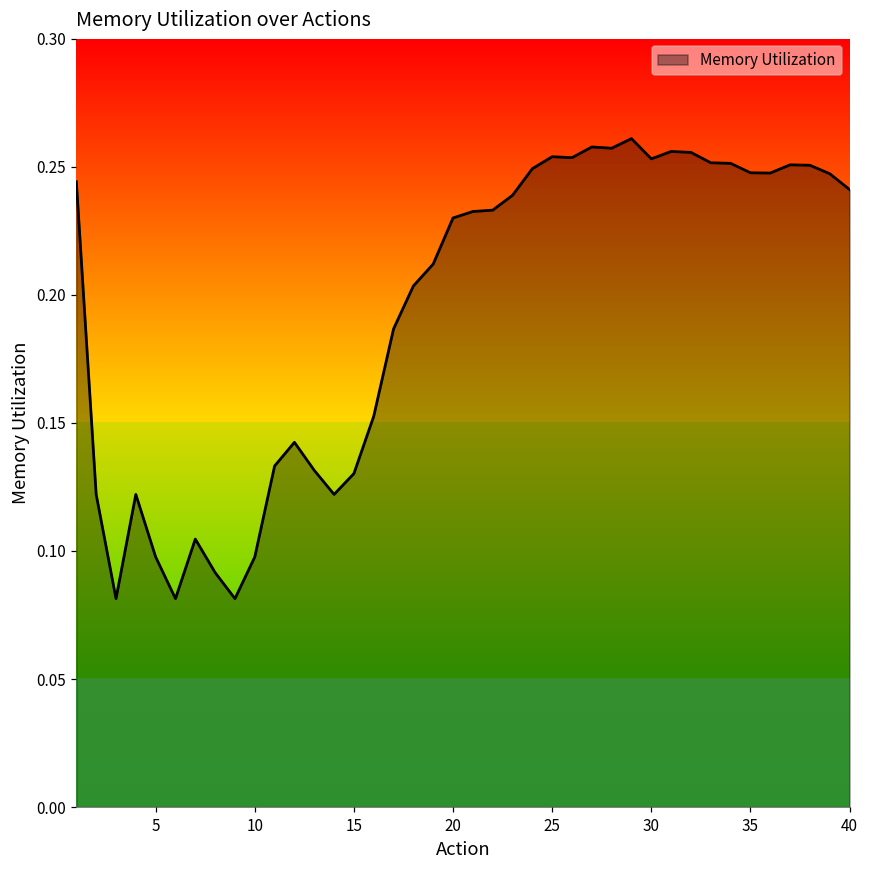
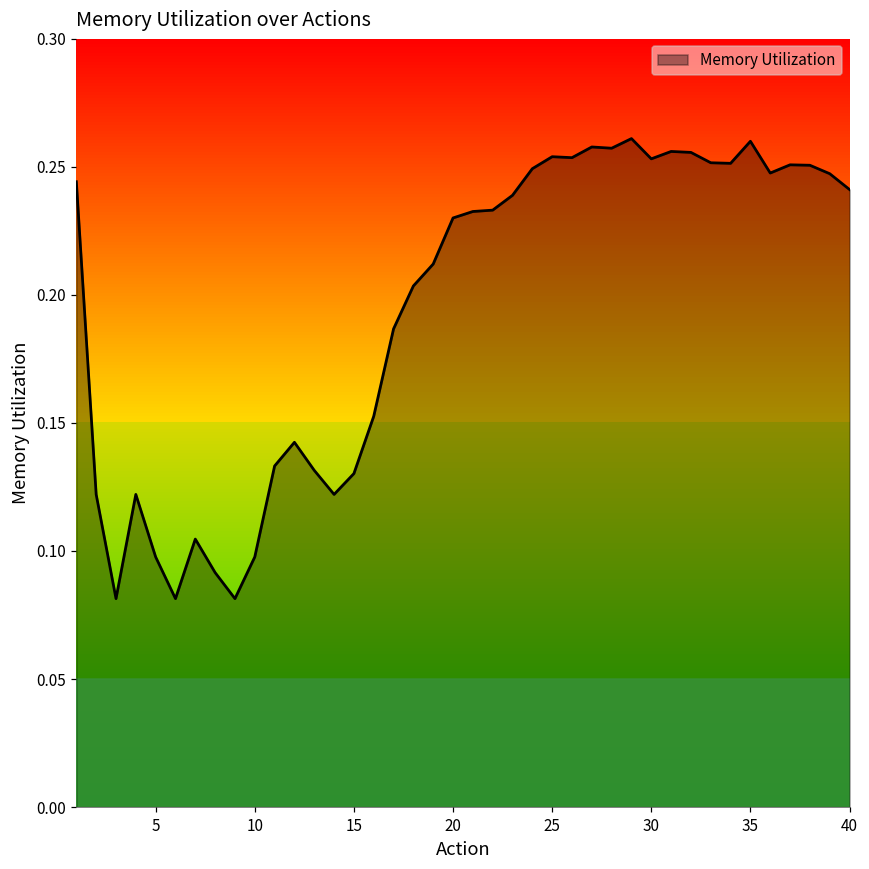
  {
    "5": 0.098,
    "10": 0.098,
    "15": 0.130,
    "20": 0.230,
    "25": 0.254,
    "30": 0.253,
-   "35": 0.248,
+   "35": 0.260,
    "40": 0.241
  }
